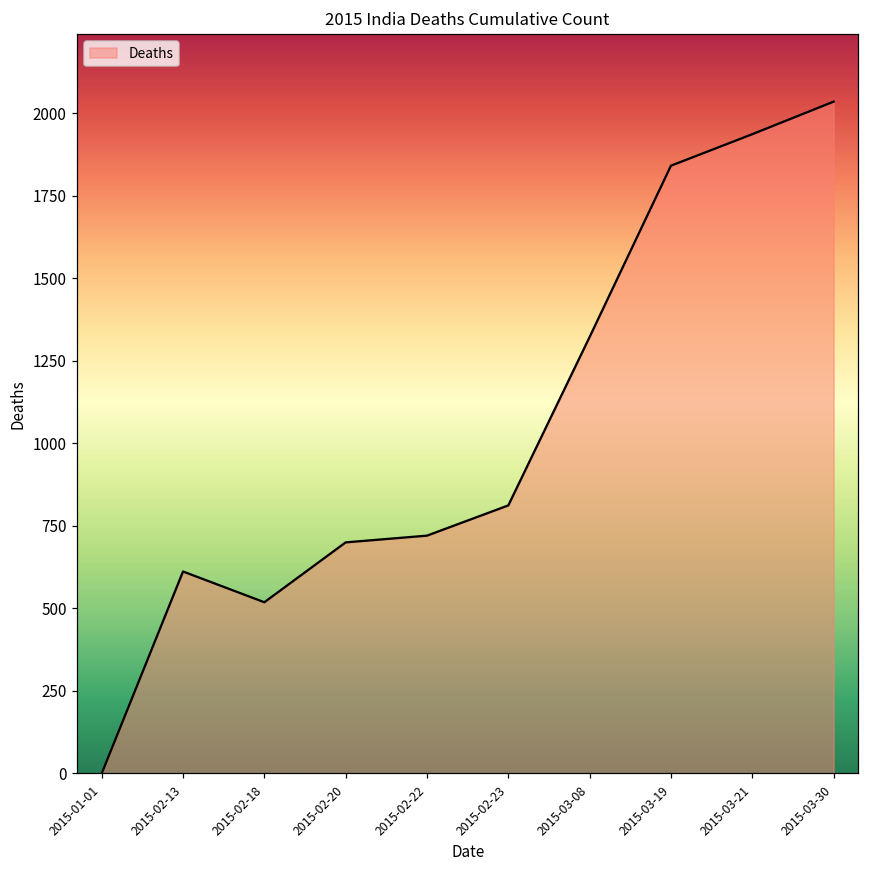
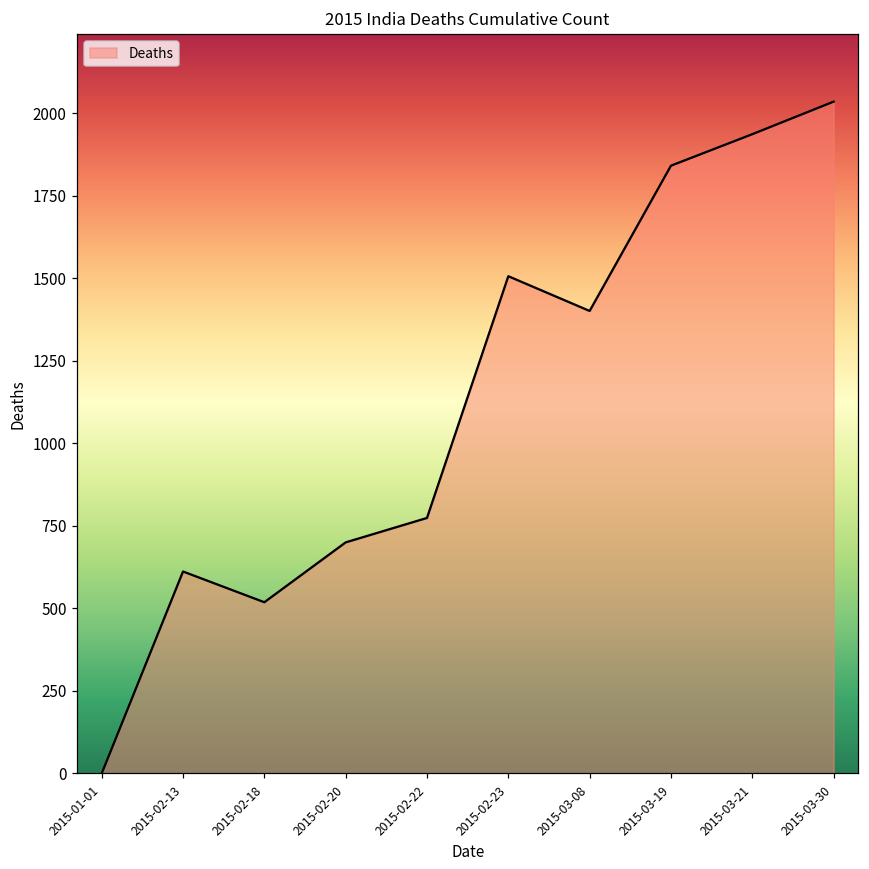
  {
    "2015-01-01": 0,
    "2015-02-13": 610,
    "2015-02-18": 520,
    "2015-02-20": 700,
-   "2015-02-22": 720,
-   "2015-02-23": 810,
-   "2015-03-08": 1320,
+   "2015-02-22": 770,
+   "2015-02-23": 1510,
+   "2015-03-08": 1400,
    "2015-03-19": 1840,
    "2015-03-21": 1940,
    "2015-03-30": 2040
  }
